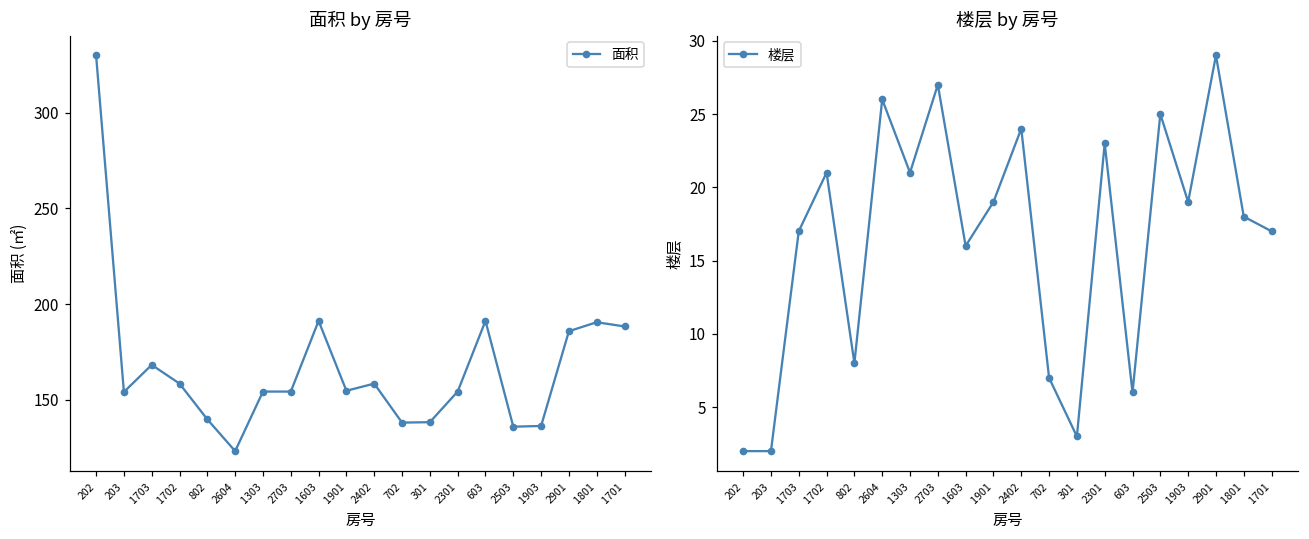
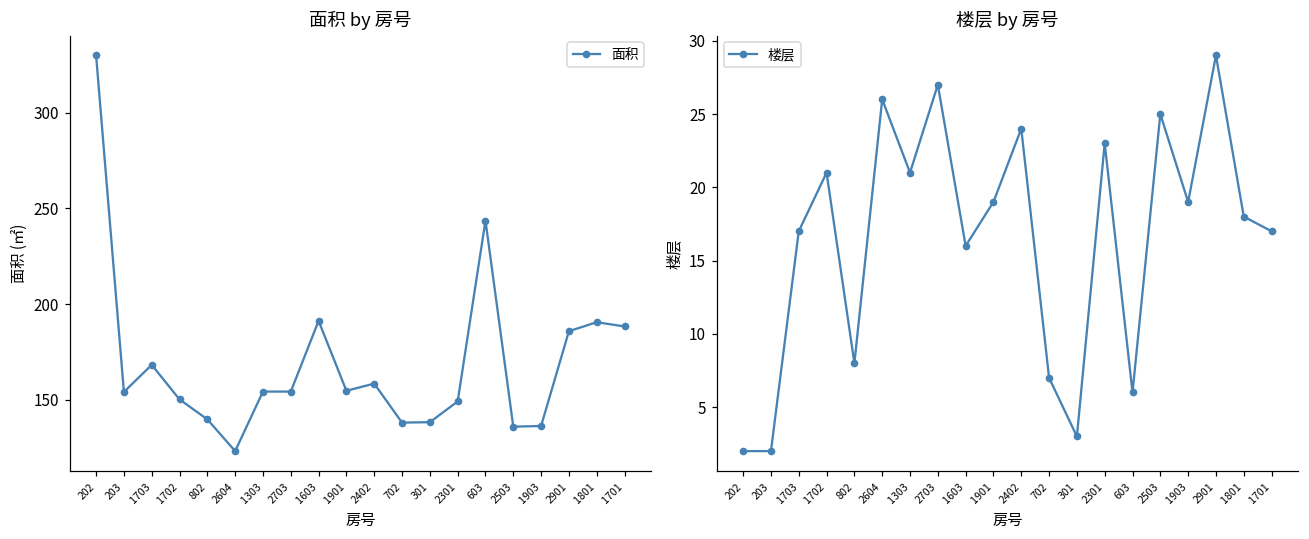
  {
    "面积 by 房号": {
      "202": 330,
      "203": 154,
      "1703": 168,
-     "1702": 158,
+     "1702": 150,
      "802": 140,
      "2604": 123,
      "1303": 154,
      "2703": 154,
      "1603": 191,
      "1901": 155,
      "2402": 158,
      "702": 138,
      "301": 138,
-     "2301": 154,
-     "603": 191,
+     "2301": 149,
+     "603": 244,
      "2503": 136,
      "1903": 136,
      "2901": 186,
      "1801": 191,
      "1701": 188
    },
    "楼层 by 房号": {
      "202": 2.0,
      "203": 2.0,
      "1703": 17.0,
      "1702": 21.0,
      "802": 8.0,
      "2604": 26.0,
      "1303": 21.0,
      "2703": 27.0,
      "1603": 16.0,
      "1901": 19.0,
      "2402": 24.0,
      "702": 7.0,
      "301": 3.0,
      "2301": 23.0,
      "603": 6.0,
      "2503": 25.0,
      "1903": 19.0,
      "2901": 29.0,
      "1801": 18.0,
      "1701": 17.0
    }
  }
